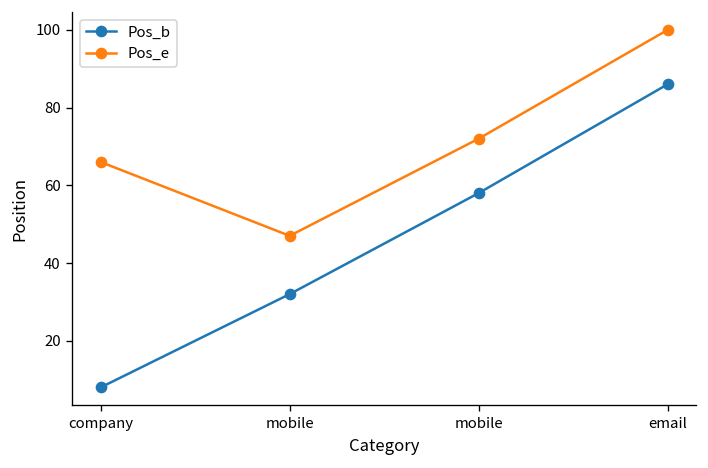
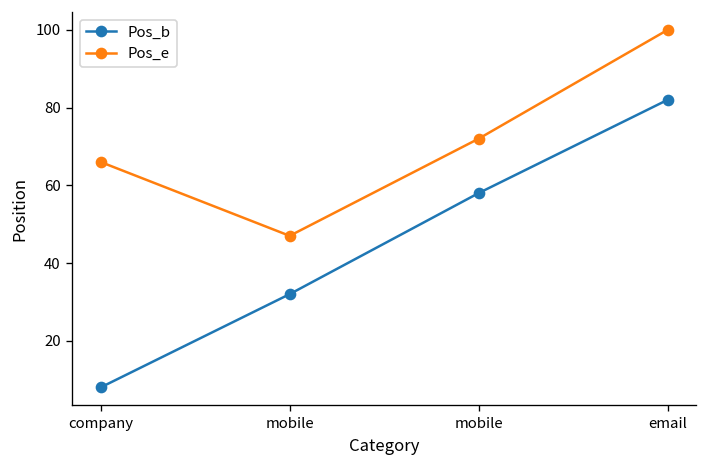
  {
    "Pos_b": {
      "company": 8,
-     "email": 86
+     "email": 82
    },
    "Pos_e": {
      "company": 66,
      "email": 100
    }
  }
